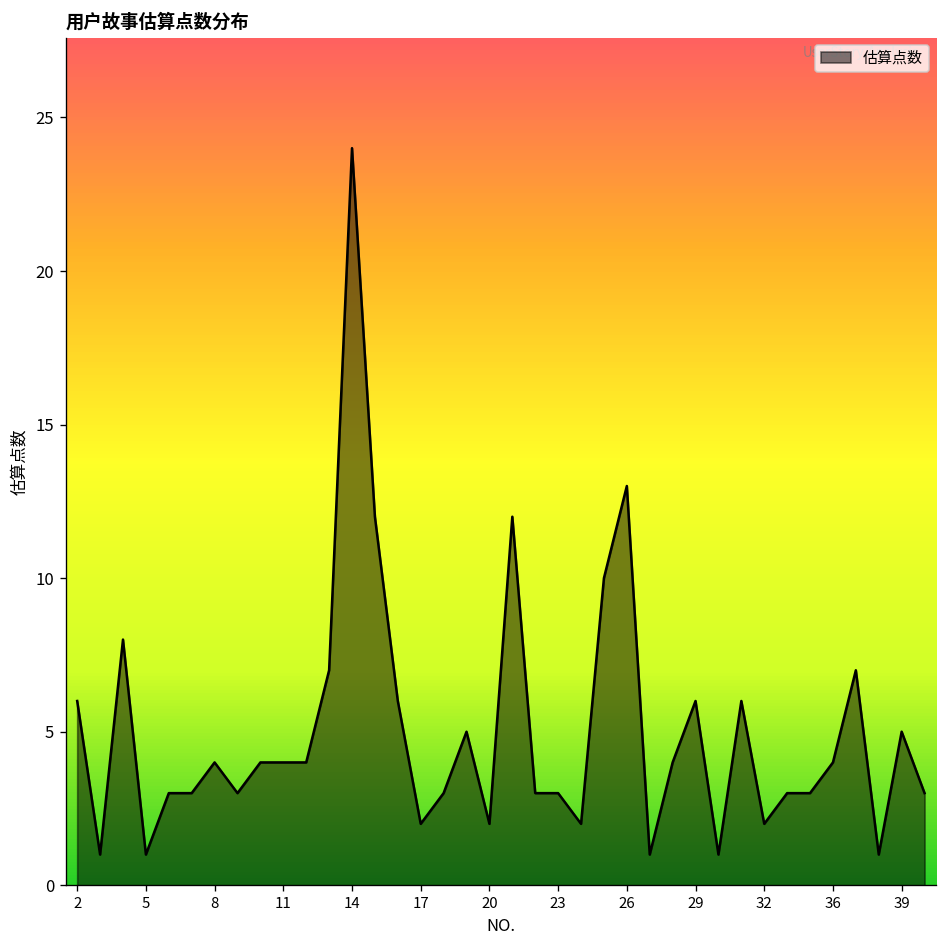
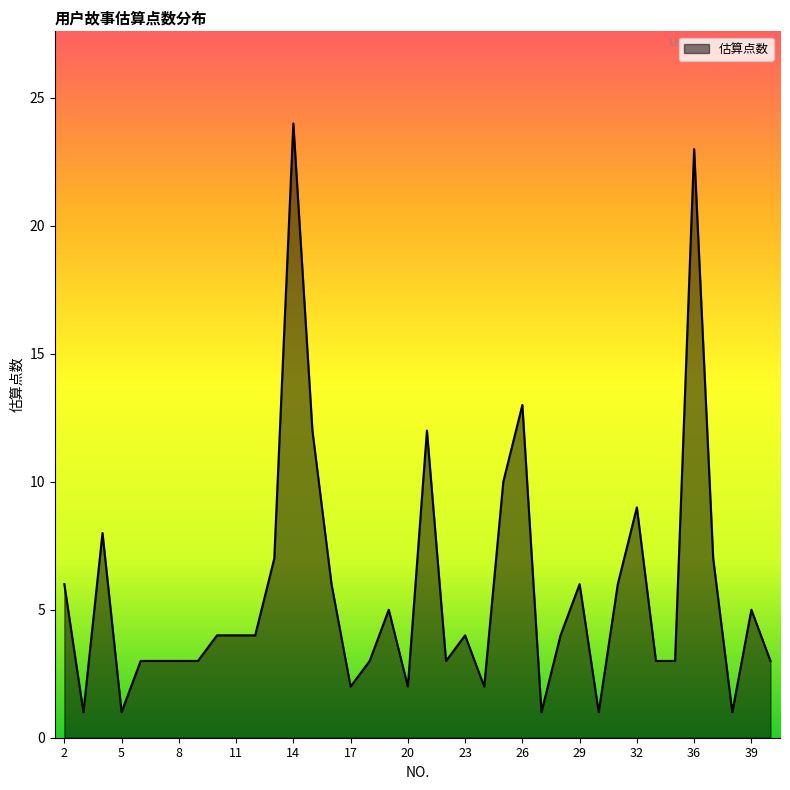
  {
    "2": 6,
    "5": 1,
-   "8": 4,
+   "8": 3,
    "11": 4,
    "14": 24,
    "17": 2,
    "20": 2,
-   "23": 3,
+   "23": 4,
    "26": 13,
    "29": 6,
-   "32": 2,
-   "36": 4,
+   "32": 9,
+   "36": 23,
    "39": 5
  }
